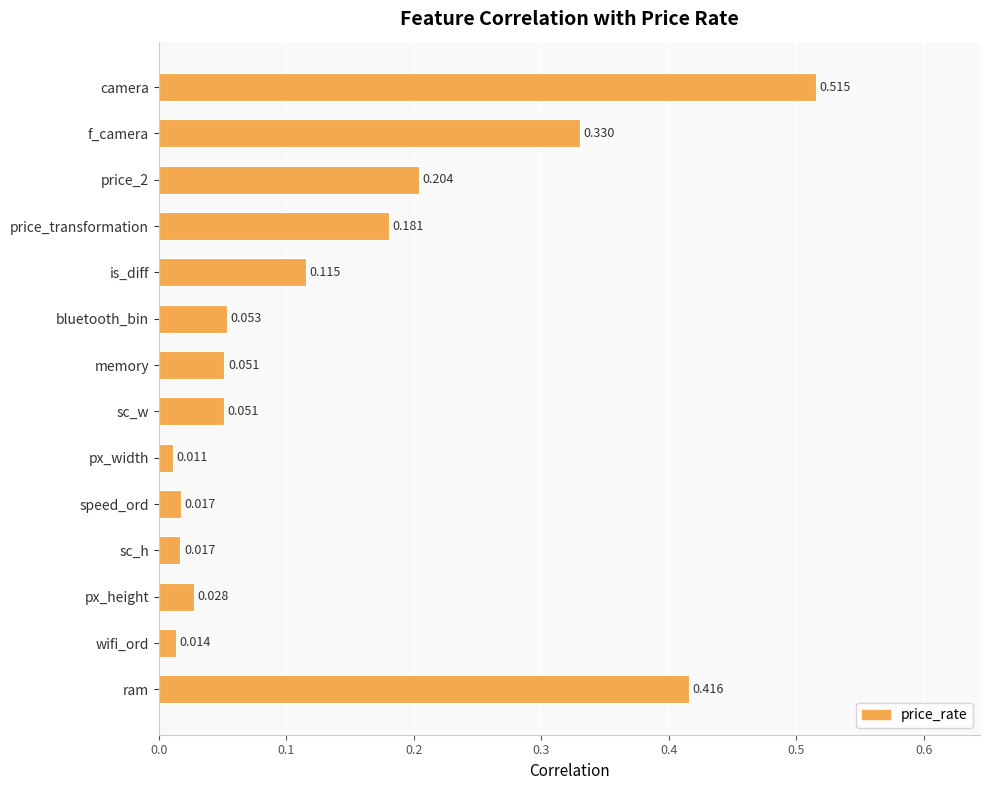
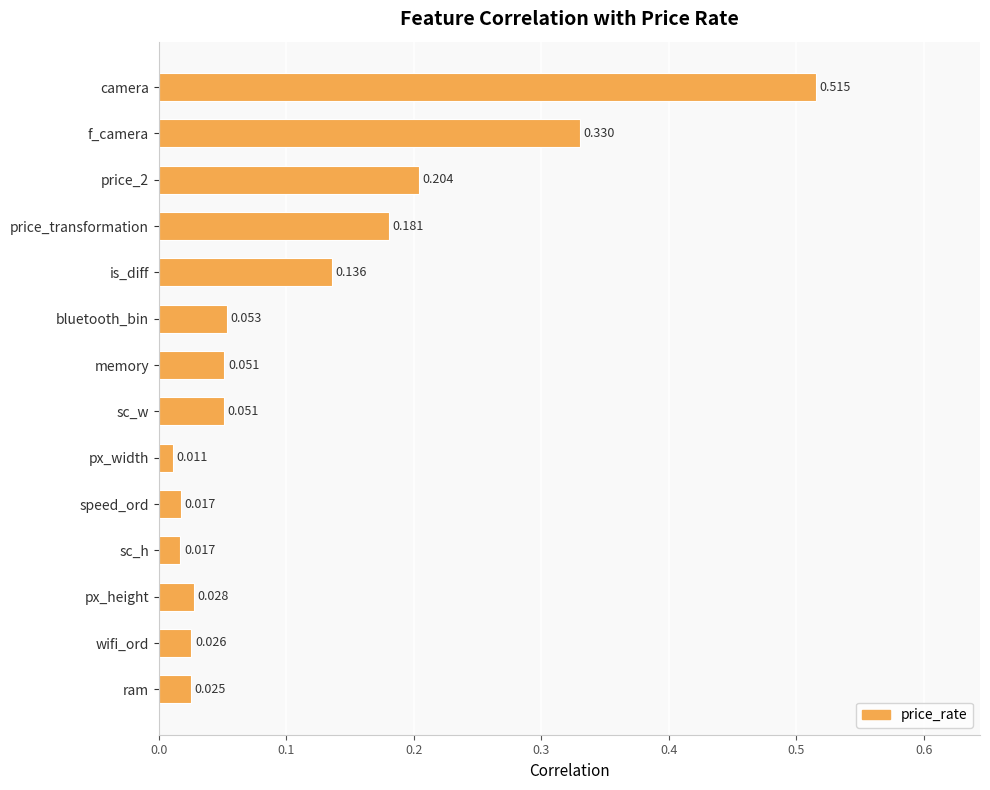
  {
    "camera": 0.515,
    "f_camera": 0.330,
    "price_2": 0.204,
    "price_transformation": 0.181,
-   "is_diff": 0.115,
+   "is_diff": 0.136,
    "bluetooth_bin": 0.053,
    "memory": 0.051,
    "sc_w": 0.051,
    "px_width": 0.011,
    "speed_ord": 0.017,
    "sc_h": 0.017,
    "px_height": 0.028,
-   "wifi_ord": 0.014,
-   "ram": 0.416
+   "wifi_ord": 0.026,
+   "ram": 0.025
  }
